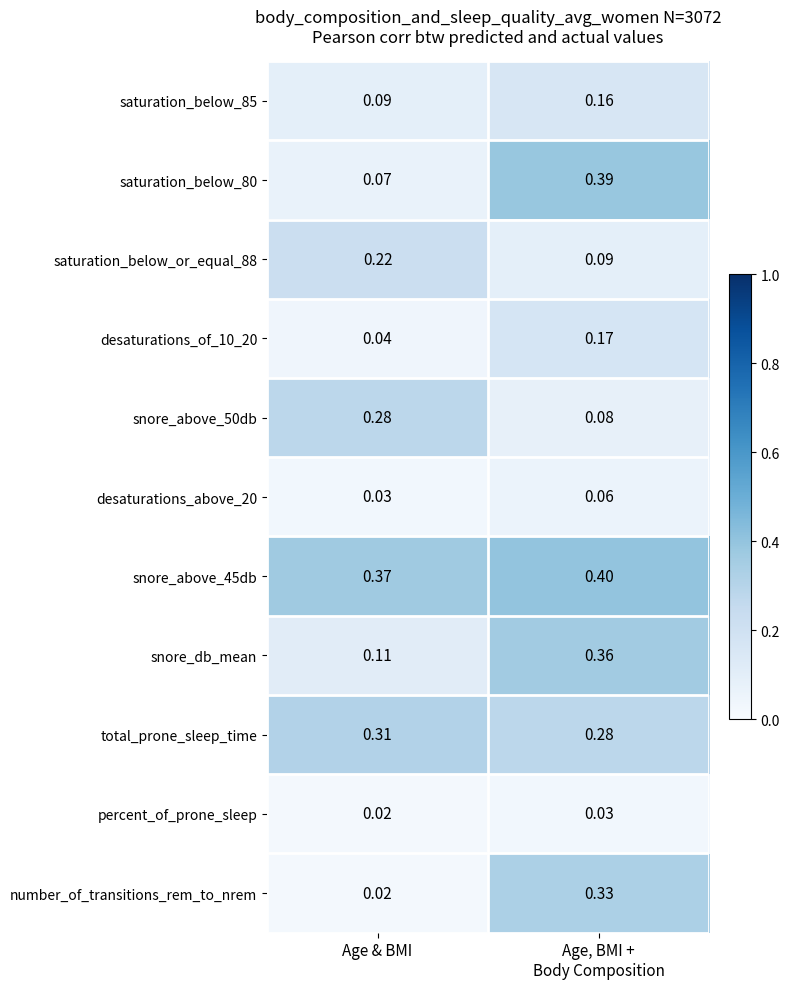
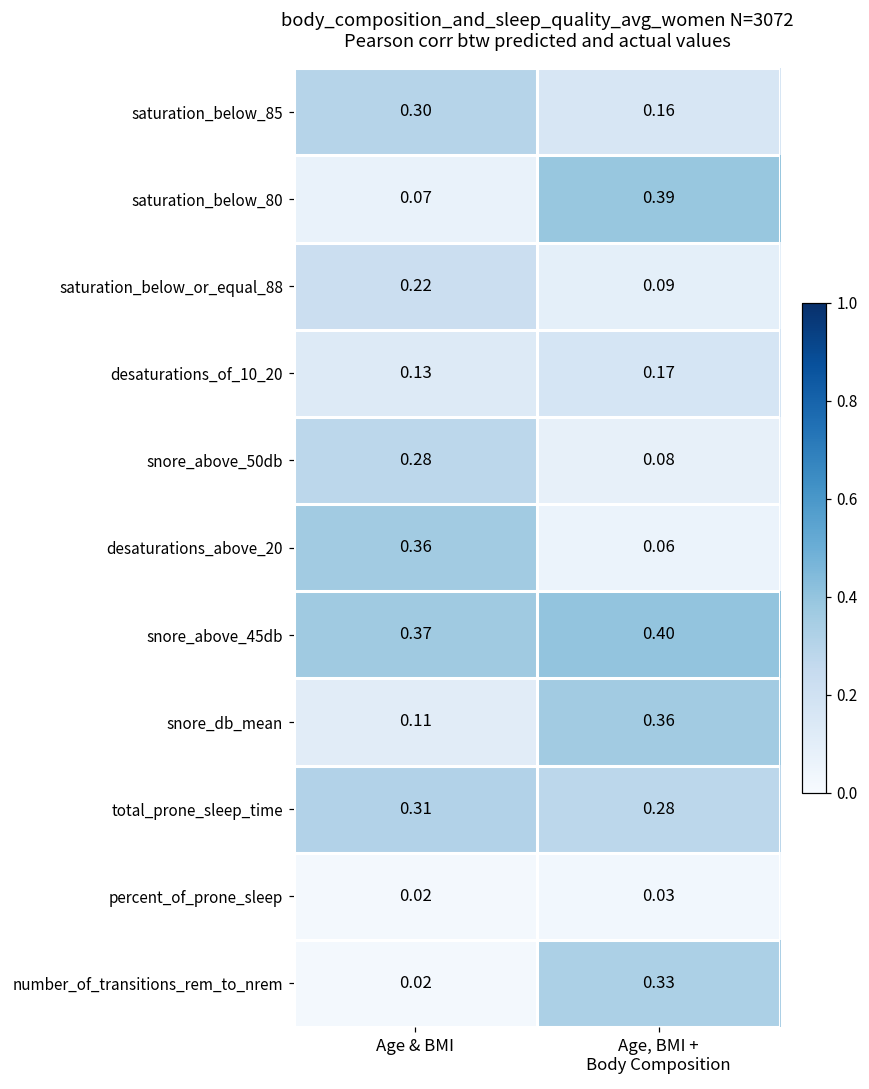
  {
    "saturation_below_85": {
-     "Age & BMI": 0.09,
+     "Age & BMI": 0.30,
      "Age, BMI + Body Composition": 0.16
    },
    "saturation_below_80": {
      "Age & BMI": 0.07,
      "Age, BMI + Body Composition": 0.39
    },
    "saturation_below_or_equal_88": {
      "Age & BMI": 0.22,
      "Age, BMI + Body Composition": 0.09
    },
    "desaturations_of_10_20": {
-     "Age & BMI": 0.04,
+     "Age & BMI": 0.13,
      "Age, BMI + Body Composition": 0.17
    },
    "snore_above_50db": {
      "Age & BMI": 0.28,
      "Age, BMI + Body Composition": 0.08
    },
    "desaturations_above_20": {
-     "Age & BMI": 0.03,
+     "Age & BMI": 0.36,
      "Age, BMI + Body Composition": 0.06
    },
    "snore_above_45db": {
      "Age & BMI": 0.37,
      "Age, BMI + Body Composition": 0.40
    },
    "snore_db_mean": {
      "Age & BMI": 0.11,
      "Age, BMI + Body Composition": 0.36
    },
    "total_prone_sleep_time": {
      "Age & BMI": 0.31,
      "Age, BMI + Body Composition": 0.28
    },
    "percent_of_prone_sleep": {
      "Age & BMI": 0.02,
      "Age, BMI + Body Composition": 0.03
    },
    "number_of_transitions_rem_to_nrem": {
      "Age & BMI": 0.02,
      "Age, BMI + Body Composition": 0.33
    }
  }
